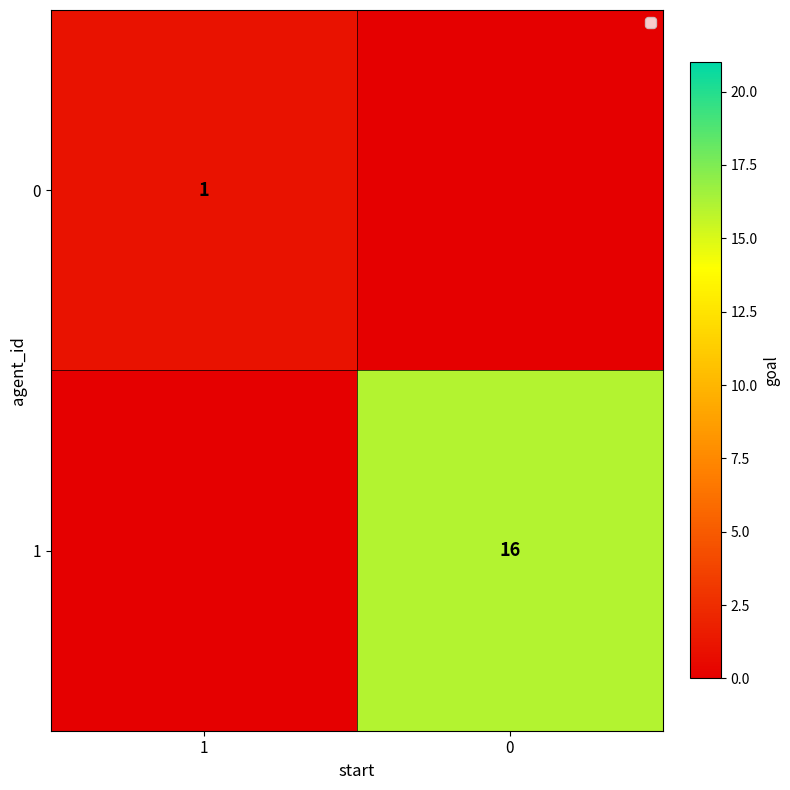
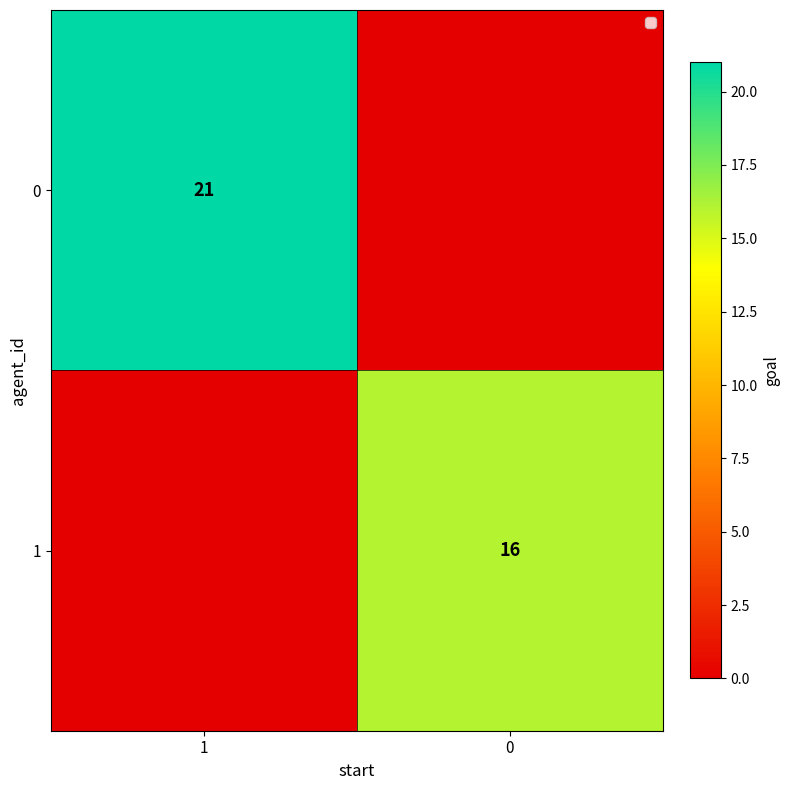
  {
    "0": {
-     "1": 1
+     "1": 21
    },
    "1": {
      "0": 16
    }
  }
